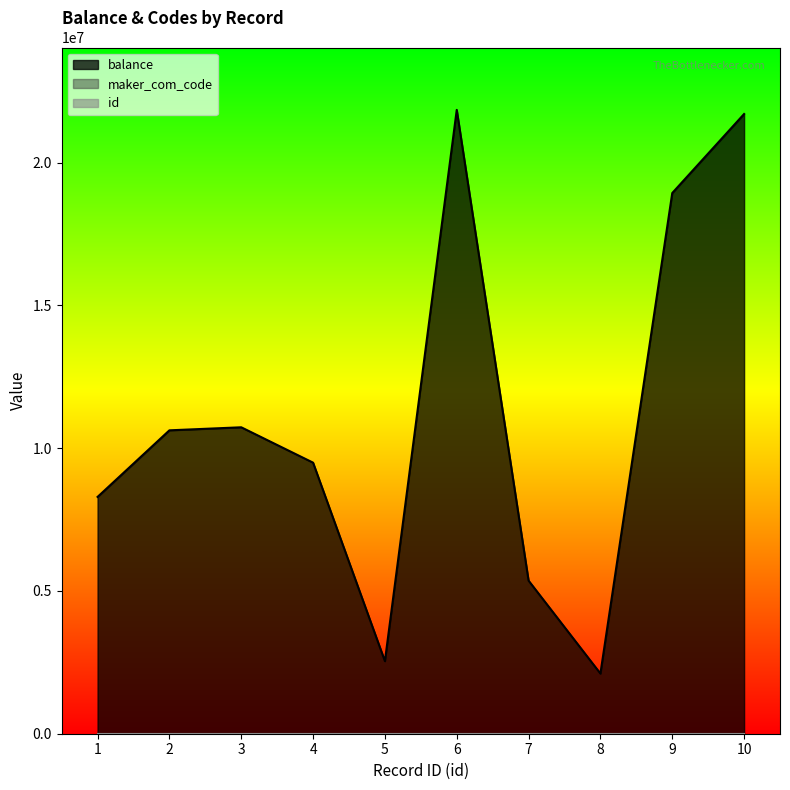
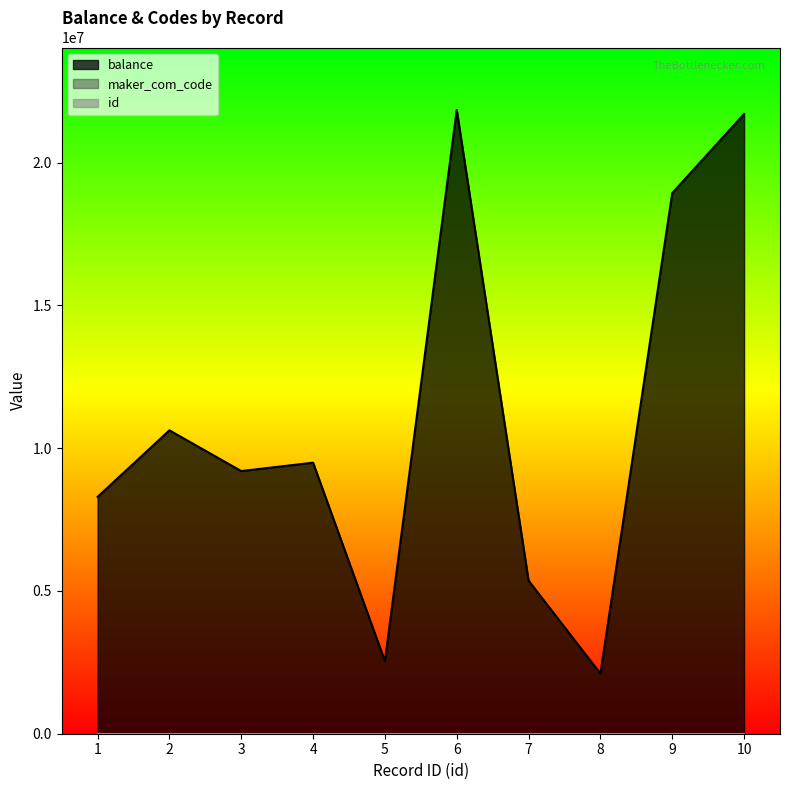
  {
    "balance": {
      "1": 8300000,
      "2": 10600000,
-     "3": 10700000,
+     "3": 9200000,
      "4": 9500000,
      "5": 2500000,
      "6": 21800000,
      "7": 5400000,
      "8": 2100000,
      "9": 18900000,
      "10": 21700000
    },
    "id": {
      "1": 0,
      "2": 0,
      "3": 0,
      "4": 0,
      "5": 0,
      "6": 0,
      "7": 0,
      "8": 0,
      "9": 0,
      "10": 0
    }
  }
